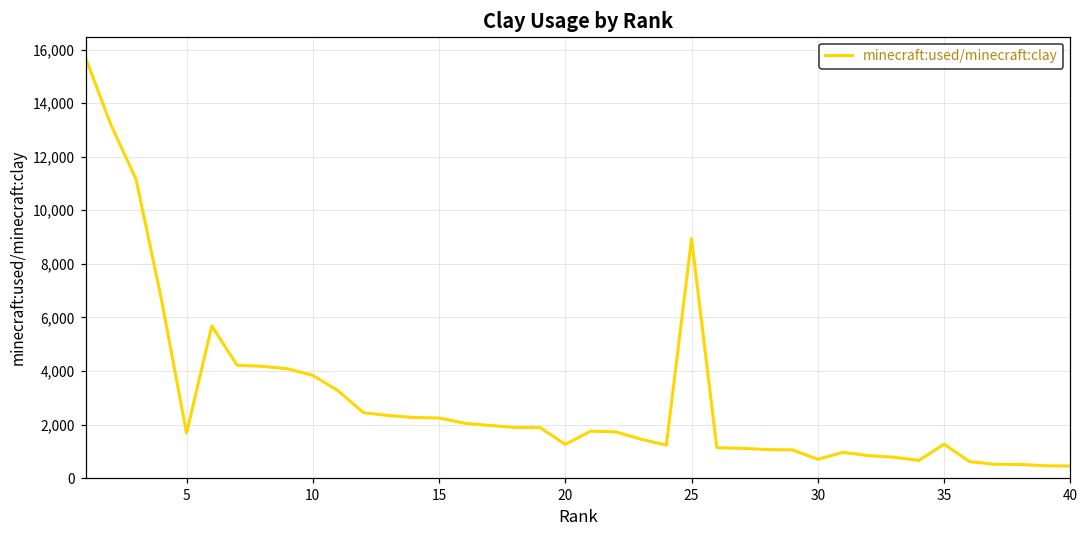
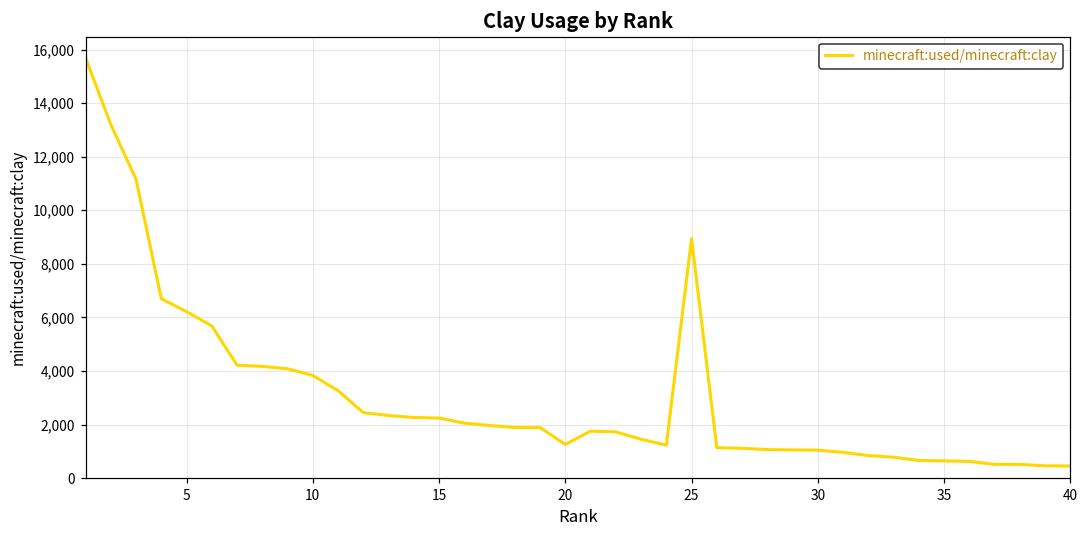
  {
-   "5": "1,700",
+   "5": "6,200",
    "10": "3,800",
    "15": "2,200",
    "20": "1,300",
    "25": "8,900",
-   "30": "700",
-   "35": "1,300",
+   "30": "1,000",
+   "35": "600",
    "40": "500"
  }
